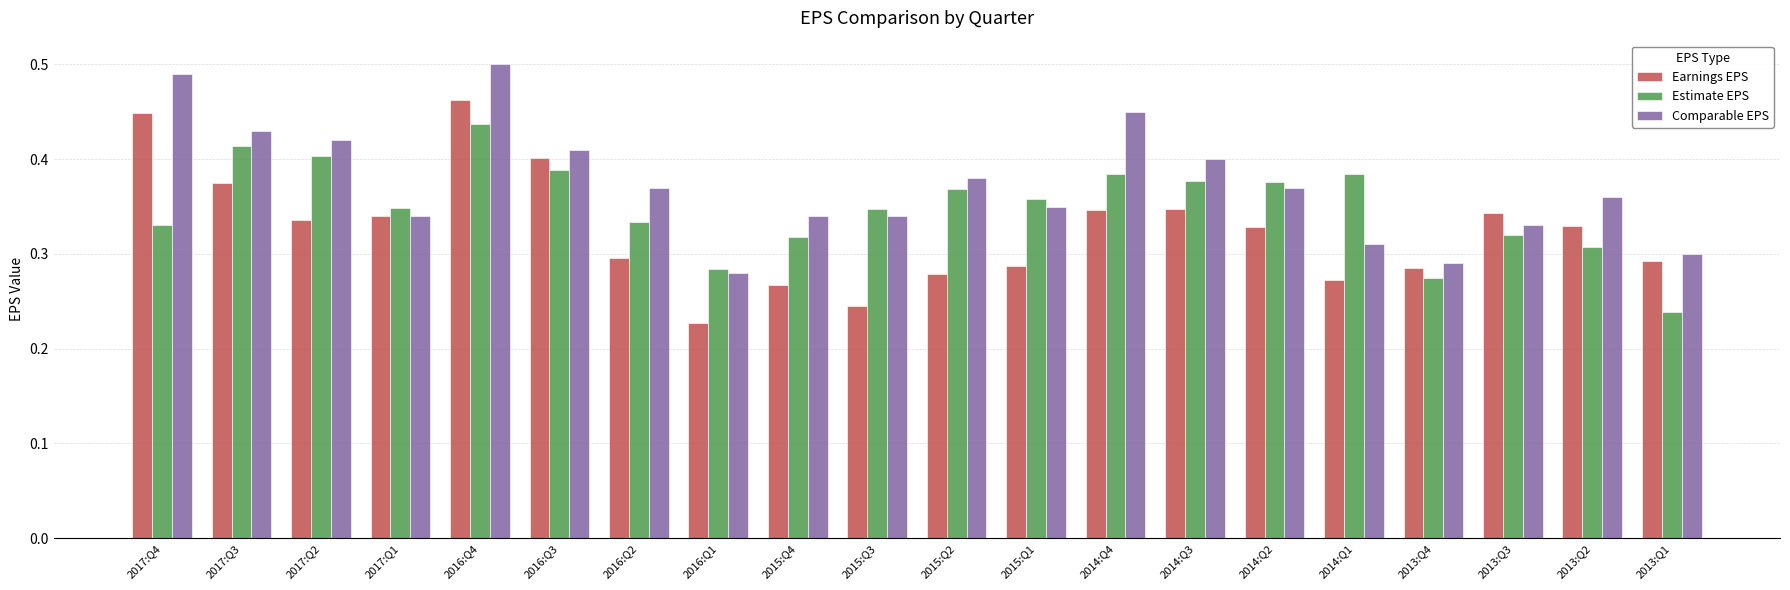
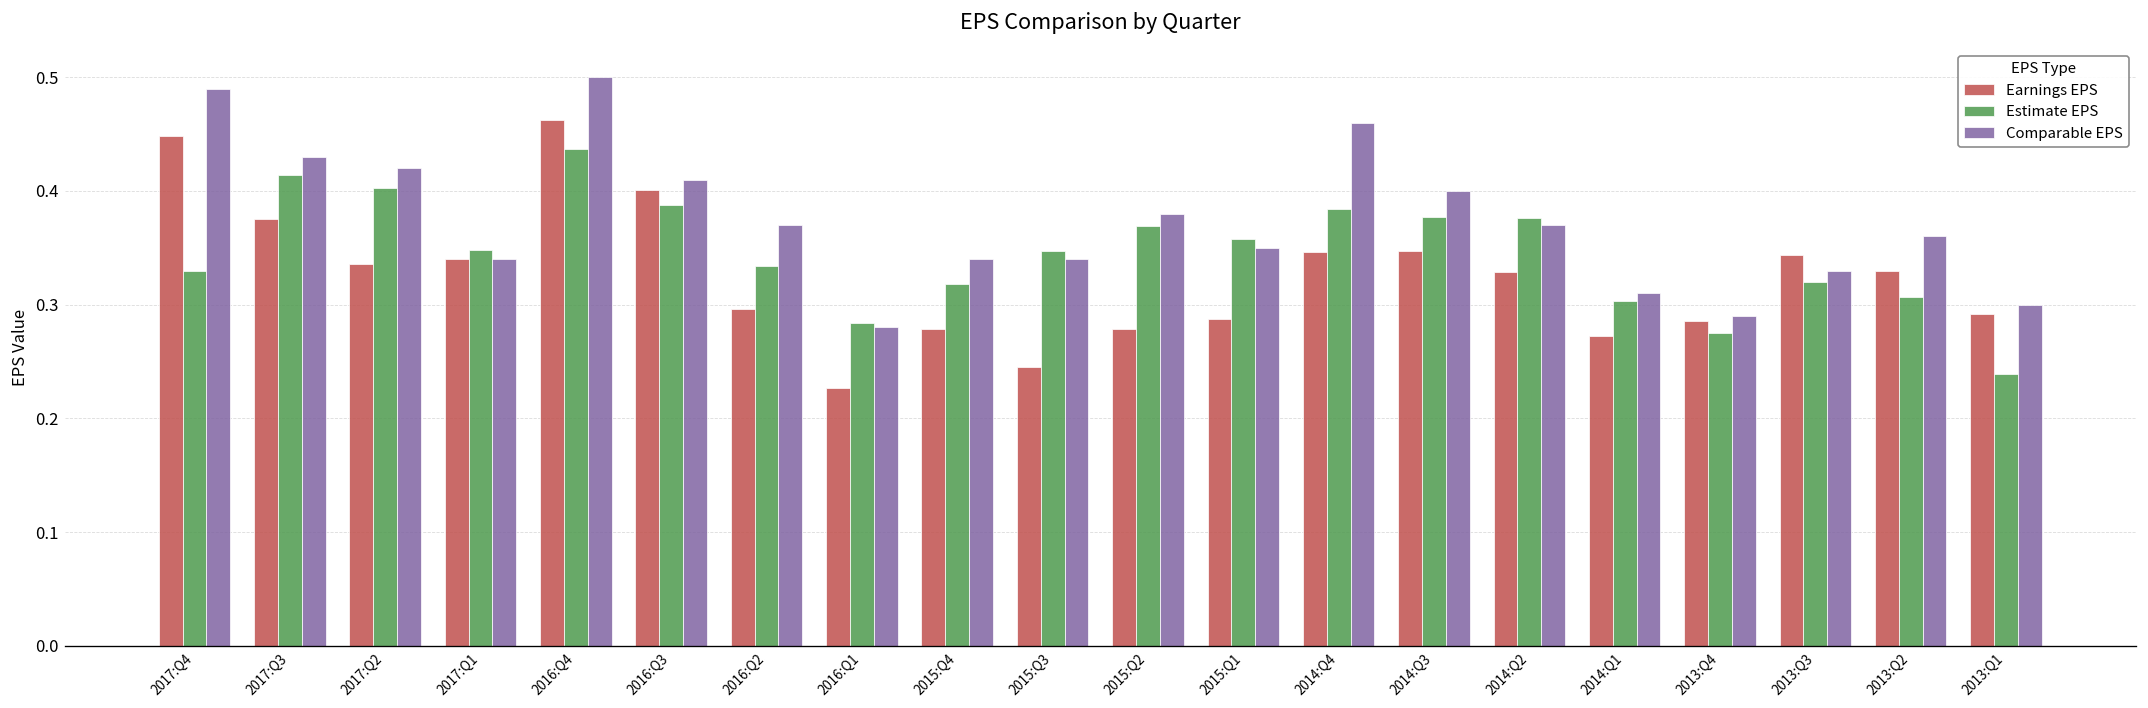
  {
    "Earnings EPS": {
      "2017:Q4": 0.45,
      "2017:Q3": 0.38,
      "2017:Q2": 0.34,
      "2017:Q1": 0.34,
      "2016:Q4": 0.46,
      "2016:Q3": 0.40,
      "2016:Q2": 0.30,
      "2016:Q1": 0.23,
-     "2015:Q4": 0.27,
+     "2015:Q4": 0.28,
      "2015:Q3": 0.25,
      "2015:Q2": 0.28,
      "2015:Q1": 0.29,
      "2014:Q4": 0.35,
      "2014:Q3": 0.35,
      "2014:Q2": 0.33,
      "2014:Q1": 0.27,
      "2013:Q4": 0.29,
      "2013:Q3": 0.34,
      "2013:Q2": 0.33,
      "2013:Q1": 0.29
    },
    "Estimate EPS": {
      "2017:Q4": 0.33,
      "2017:Q3": 0.41,
      "2017:Q2": 0.40,
      "2017:Q1": 0.35,
      "2016:Q4": 0.44,
      "2016:Q3": 0.39,
      "2016:Q2": 0.33,
      "2016:Q1": 0.28,
      "2015:Q4": 0.32,
      "2015:Q3": 0.35,
      "2015:Q2": 0.37,
      "2015:Q1": 0.36,
      "2014:Q4": 0.38,
      "2014:Q3": 0.38,
      "2014:Q2": 0.38,
-     "2014:Q1": 0.38,
+     "2014:Q1": 0.30,
      "2013:Q4": 0.28,
      "2013:Q3": 0.32,
      "2013:Q2": 0.31,
      "2013:Q1": 0.24
    },
    "Comparable EPS": {
      "2017:Q4": 0.49,
      "2017:Q3": 0.43,
      "2017:Q2": 0.42,
      "2017:Q1": 0.34,
      "2016:Q4": 0.50,
      "2016:Q3": 0.41,
      "2016:Q2": 0.37,
      "2016:Q1": 0.28,
      "2015:Q4": 0.34,
      "2015:Q3": 0.34,
      "2015:Q2": 0.38,
      "2015:Q1": 0.35,
-     "2014:Q4": 0.45,
+     "2014:Q4": 0.46,
      "2014:Q3": 0.40,
      "2014:Q2": 0.37,
      "2014:Q1": 0.31,
      "2013:Q4": 0.29,
      "2013:Q3": 0.33,
      "2013:Q2": 0.36,
      "2013:Q1": 0.30
    }
  }
